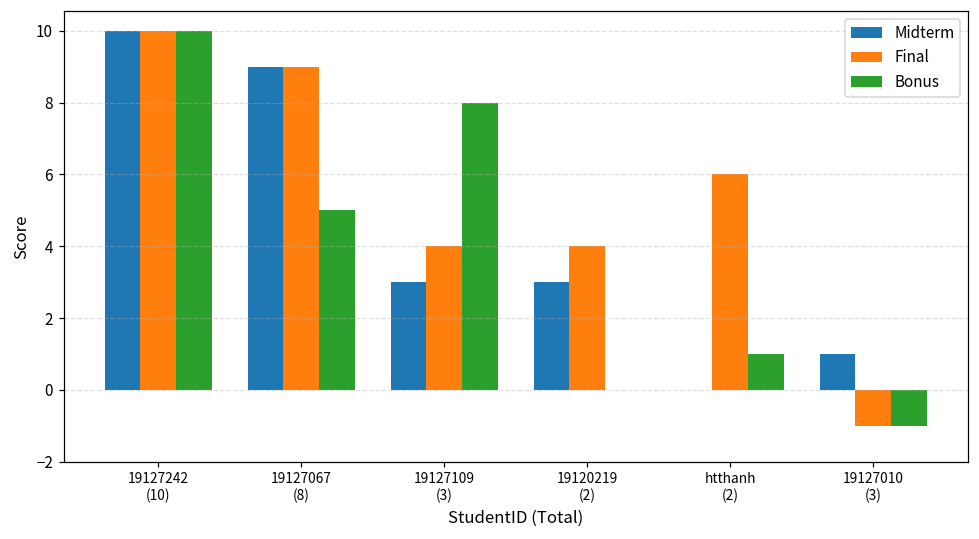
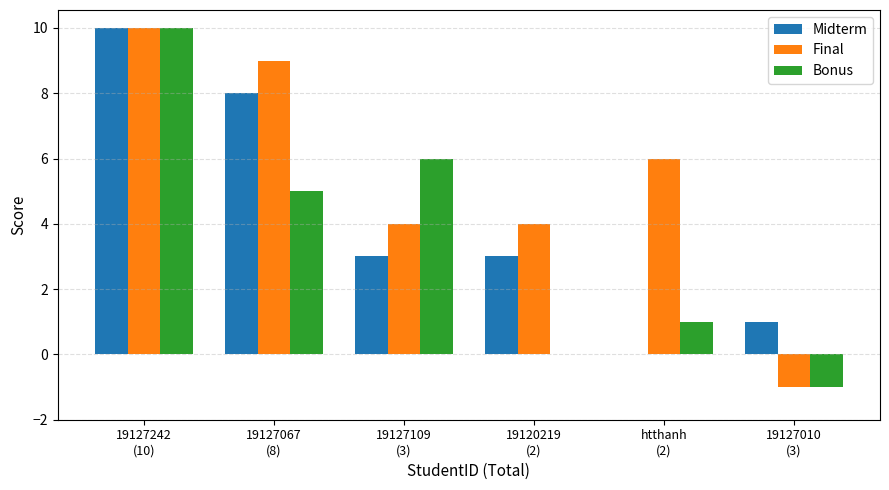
  {
    "Midterm": {
      "19127242 (10)": 10,
-     "19127067 (8)": 9,
+     "19127067 (8)": 8,
      "19127109 (3)": 3,
      "19120219 (2)": 3,
      "htthanh (2)": 0,
      "19127010 (3)": 1
    },
    "Final": {
      "19127242 (10)": 10,
      "19127067 (8)": 9,
      "19127109 (3)": 4,
      "19120219 (2)": 4,
      "htthanh (2)": 6,
      "19127010 (3)": -1
    },
    "Bonus": {
      "19127242 (10)": 10,
      "19127067 (8)": 5,
-     "19127109 (3)": 8,
+     "19127109 (3)": 6,
      "19120219 (2)": 0,
      "htthanh (2)": 1,
      "19127010 (3)": -1
    }
  }
